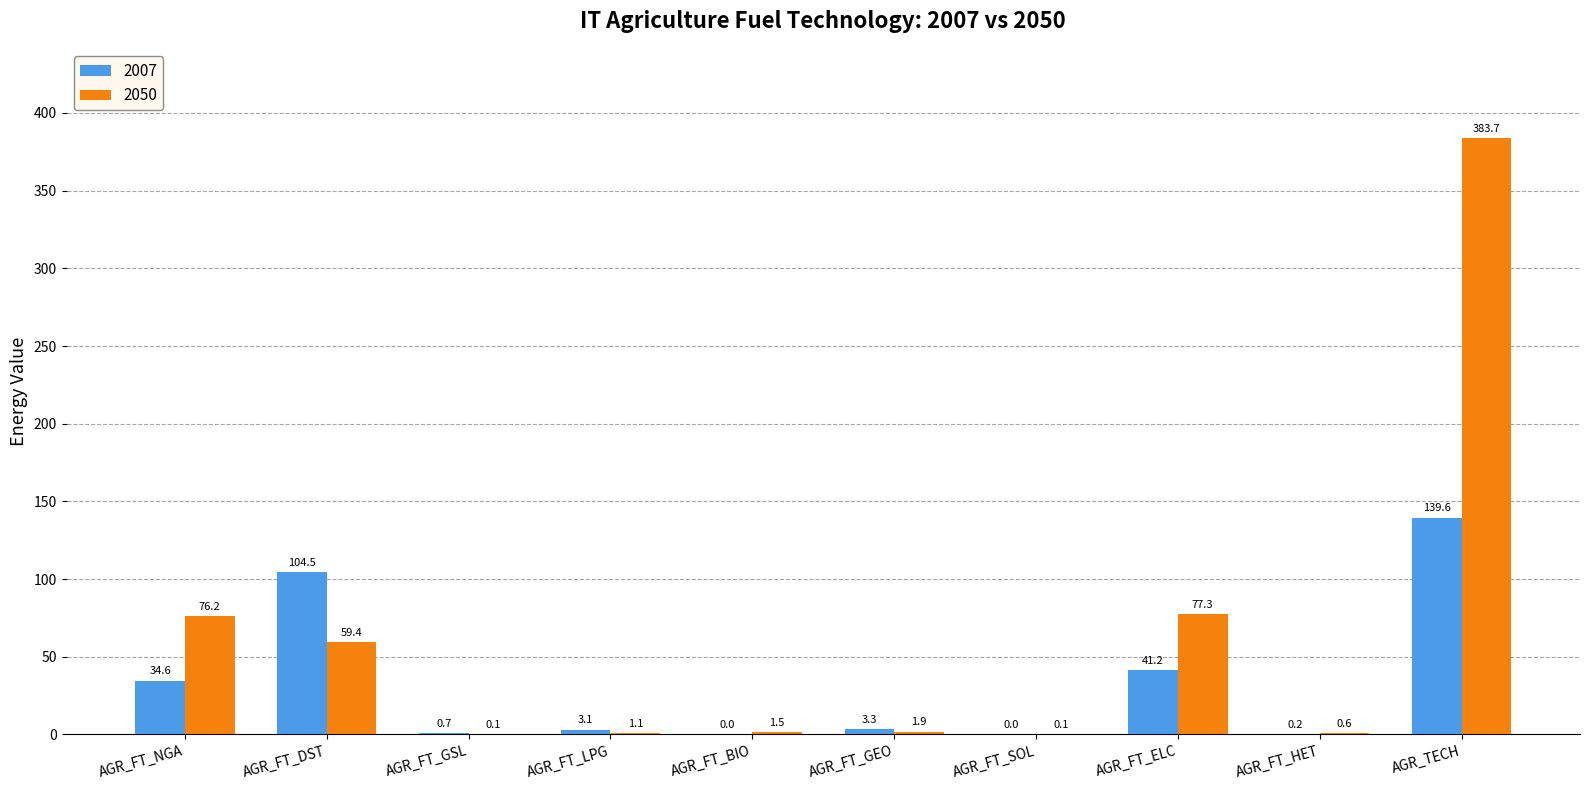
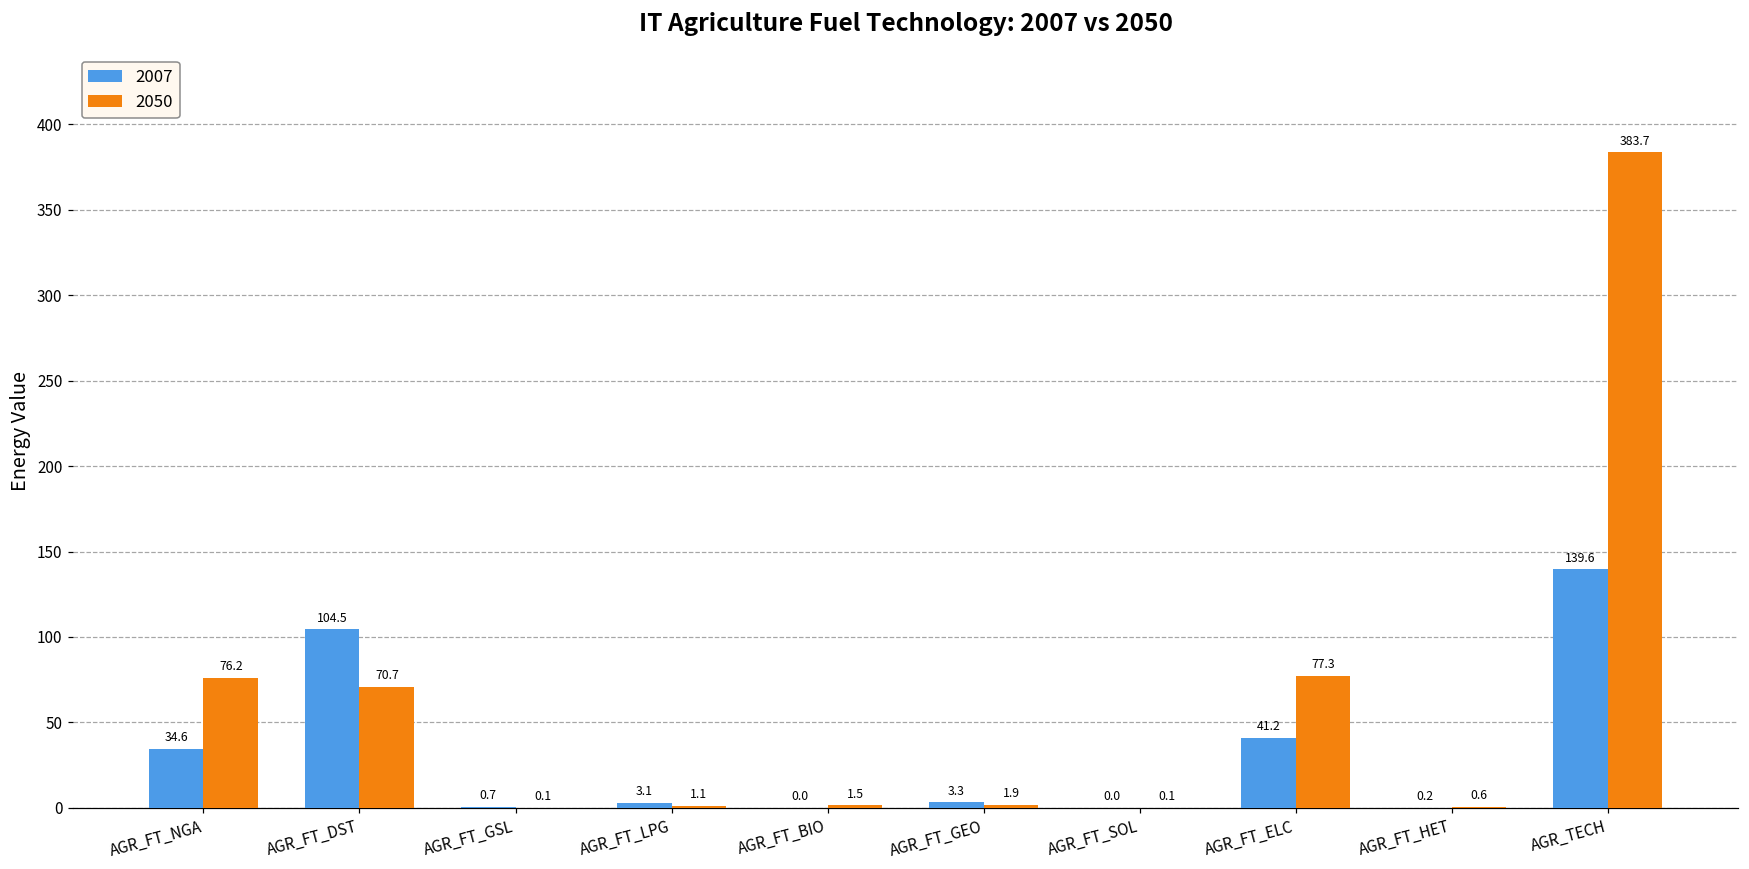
  {
    "2007": {
      "AGR_FT_NGA": 34.6,
      "AGR_FT_DST": 104.5,
      "AGR_FT_GSL": 0.7,
      "AGR_FT_LPG": 3.1,
      "AGR_FT_BIO": 0.0,
      "AGR_FT_GEO": 3.3,
      "AGR_FT_SOL": 0.0,
      "AGR_FT_ELC": 41.2,
      "AGR_FT_HET": 0.2,
      "AGR_TECH": 139.6
    },
    "2050": {
      "AGR_FT_NGA": 76.2,
-     "AGR_FT_DST": 59.4,
+     "AGR_FT_DST": 70.7,
      "AGR_FT_GSL": 0.1,
      "AGR_FT_LPG": 1.1,
      "AGR_FT_BIO": 1.5,
      "AGR_FT_GEO": 1.9,
      "AGR_FT_SOL": 0.1,
      "AGR_FT_ELC": 77.3,
      "AGR_FT_HET": 0.6,
      "AGR_TECH": 383.7
    }
  }
